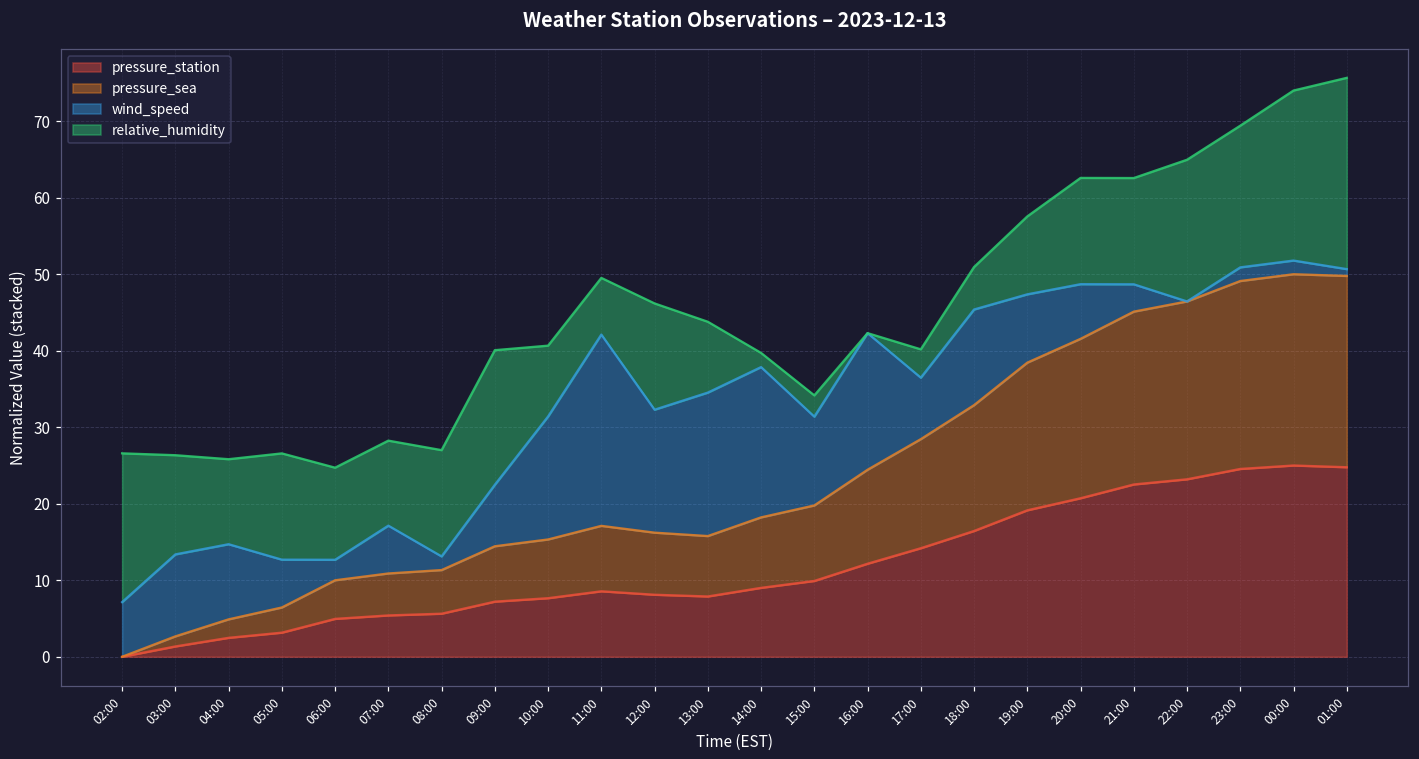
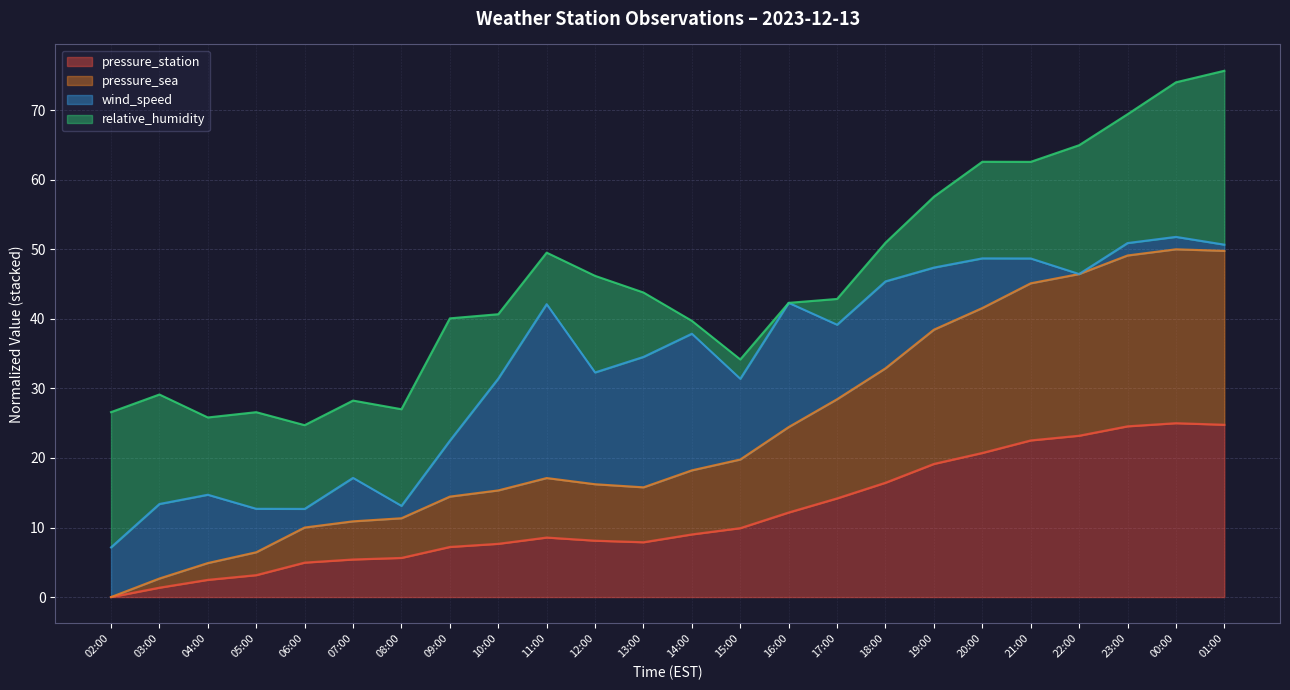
  {
    "wind_speed": {
      "02:00": 7,
      "03:00": 11,
      "04:00": 10,
      "05:00": 6,
      "06:00": 3,
      "07:00": 6,
      "08:00": 2,
      "09:00": 8,
      "10:00": 16,
      "11:00": 25,
      "12:00": 16,
      "13:00": 19,
      "14:00": 20,
      "15:00": 12,
-     "17:00": 8,
+     "17:00": 11,
      "18:00": 12,
      "19:00": 9,
      "20:00": 7,
      "21:00": 4,
      "23:00": 2,
      "00:00": 2,
      "01:00": 1
    },
    "relative_humidity": {
      "02:00": 19,
-     "03:00": 13,
+     "03:00": 16,
      "04:00": 11,
      "05:00": 14,
      "06:00": 12,
      "07:00": 11,
      "08:00": 14,
      "09:00": 18,
      "10:00": 9,
      "11:00": 7,
      "12:00": 14,
      "13:00": 9,
      "14:00": 2,
      "15:00": 3,
      "17:00": 4,
      "18:00": 6,
      "19:00": 10,
      "20:00": 14,
      "21:00": 14,
      "22:00": 19,
      "23:00": 19,
      "00:00": 22,
      "01:00": 25
    }
  }
